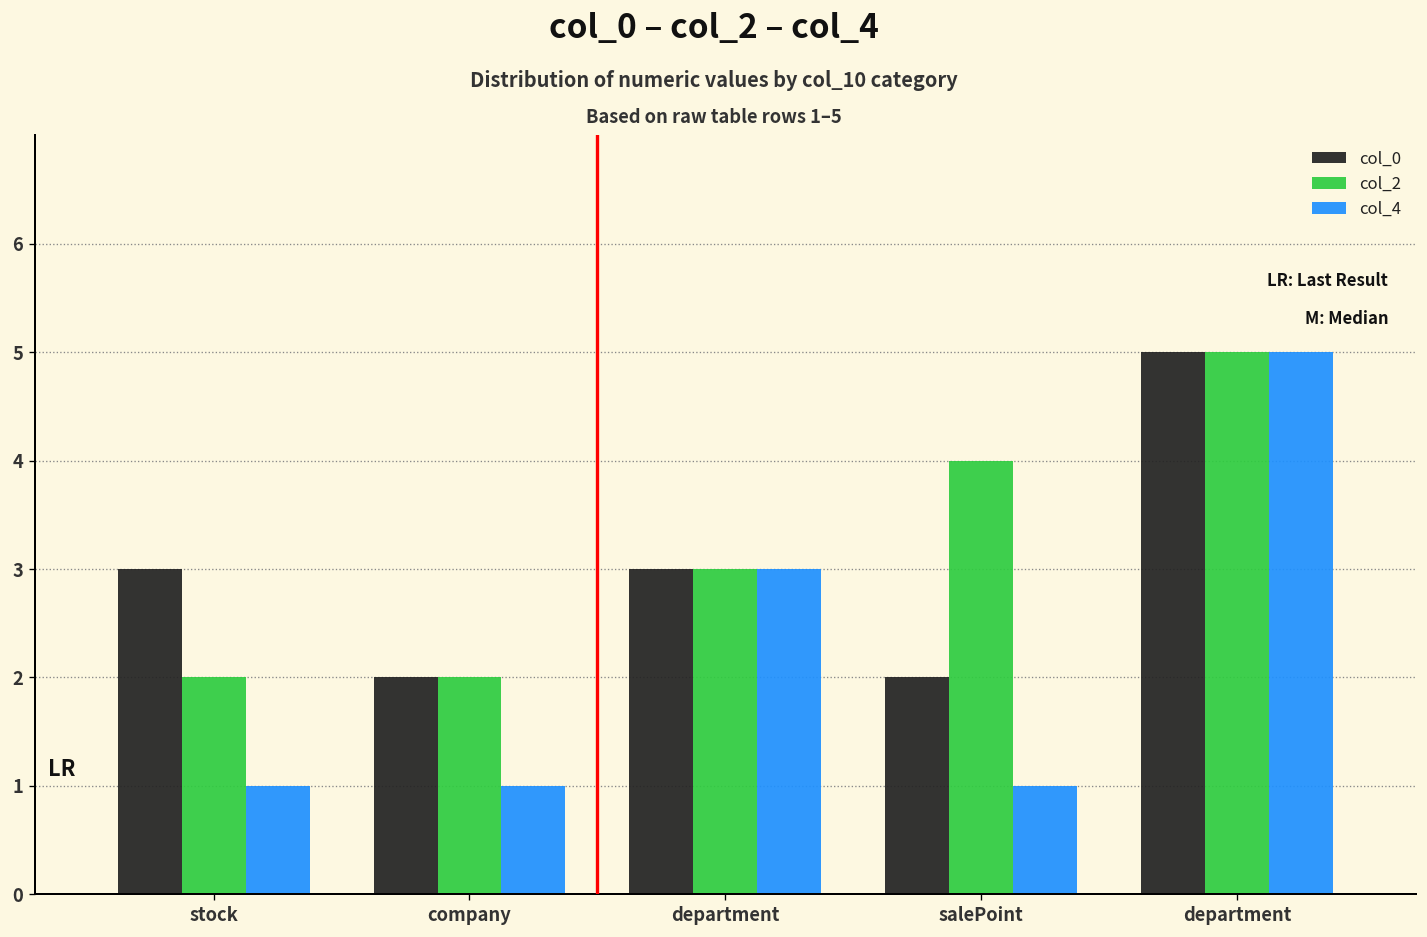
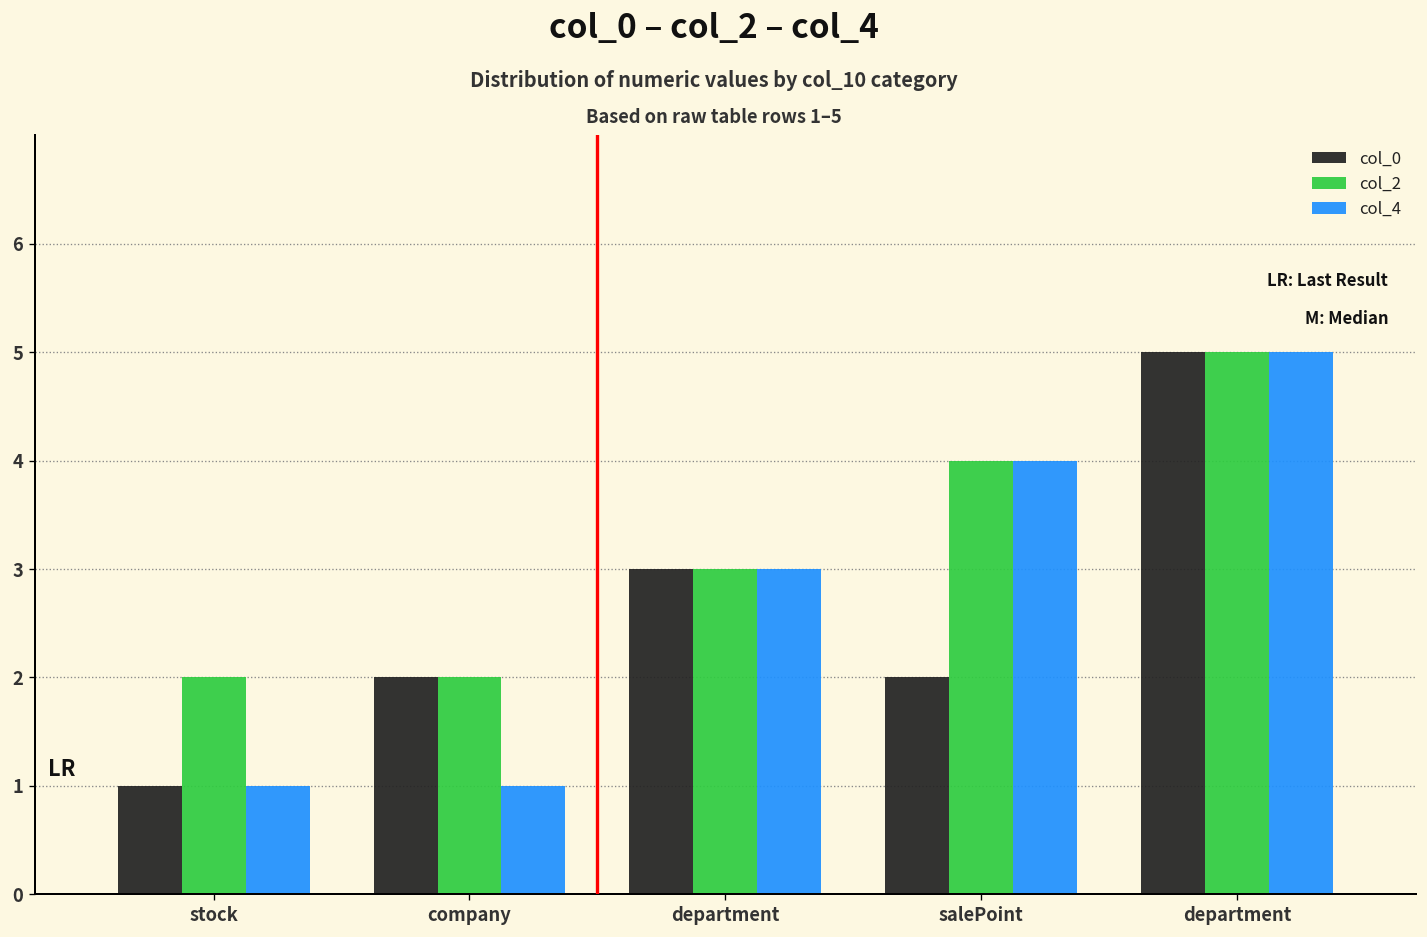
  {
    "col_0": {
-     "stock": 3,
+     "stock": 1,
      "company": 2,
      "salePoint": 2
    },
    "col_2": {
      "stock": 2,
      "company": 2,
      "salePoint": 4
    },
    "col_4": {
      "stock": 1,
      "company": 1,
-     "salePoint": 1
+     "salePoint": 4
    }
  }
